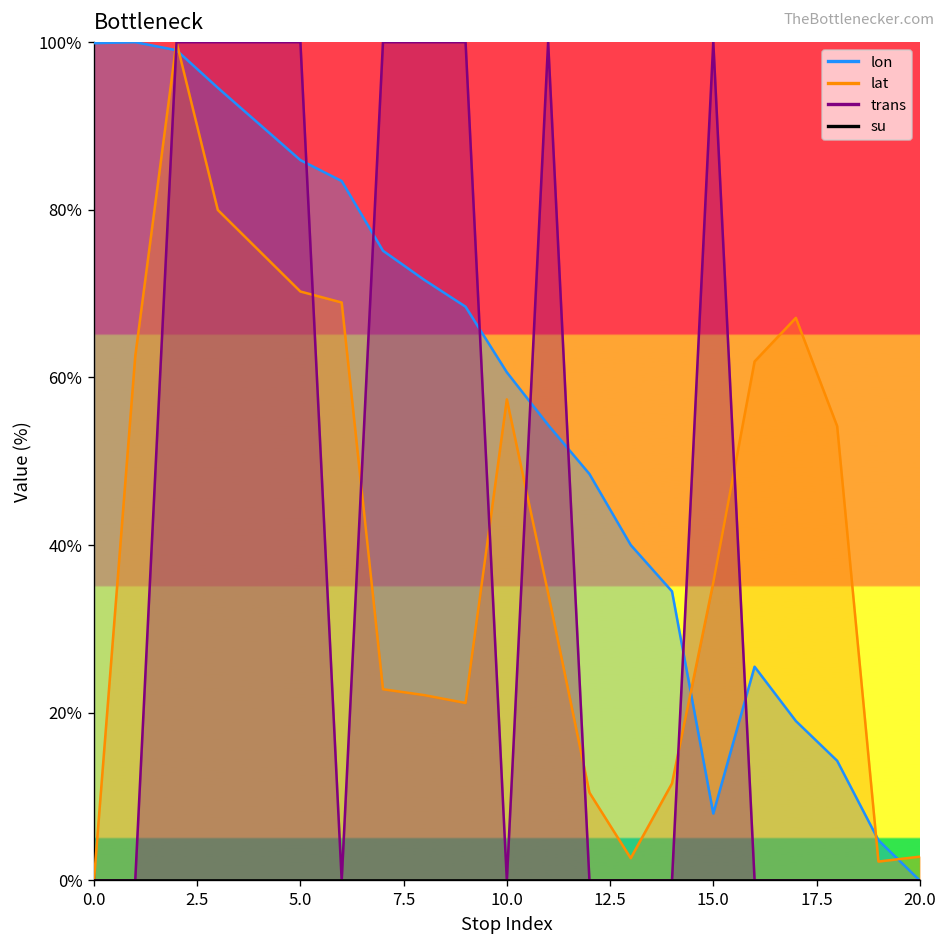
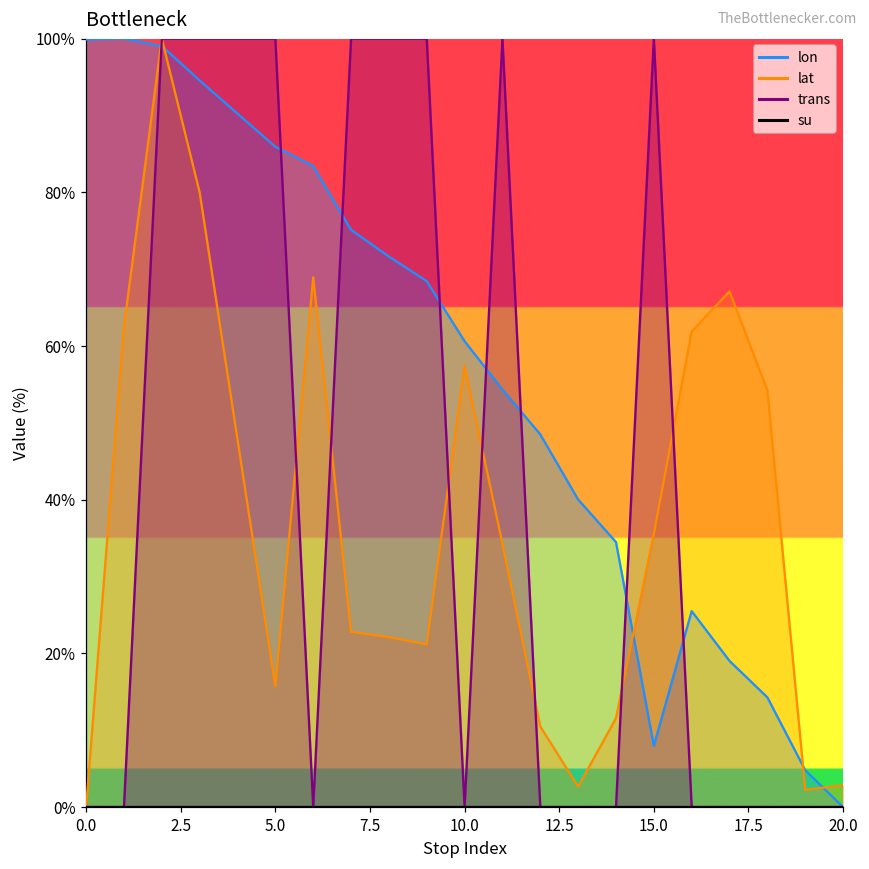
  {
    "lon": {
      "0.0": "100%",
      "5.0": "86%",
      "10.0": "61%",
      "15.0": "8%"
    },
    "lat": {
-     "5.0": "70%",
+     "5.0": "16%",
      "10.0": "57%",
      "15.0": "36%",
      "20.0": "3%"
    },
    "trans": {
      "5.0": "100%",
      "15.0": "100%"
    },
    "su": {
      "5.0": "0%",
      "15.0": "0%"
    }
  }
